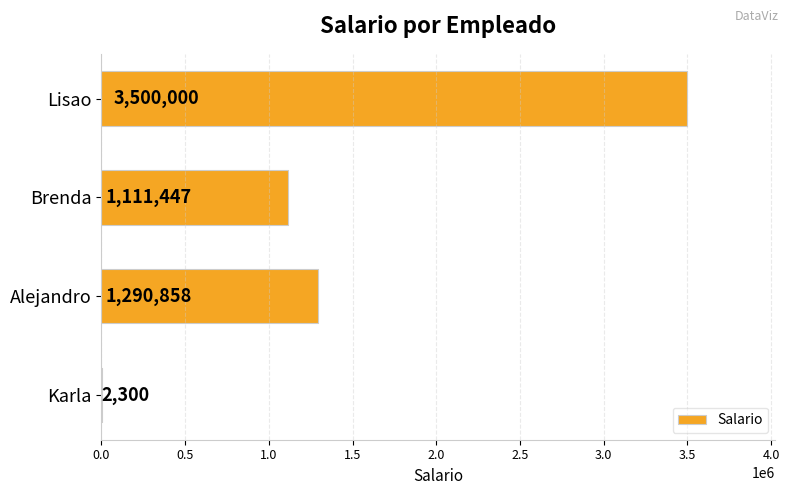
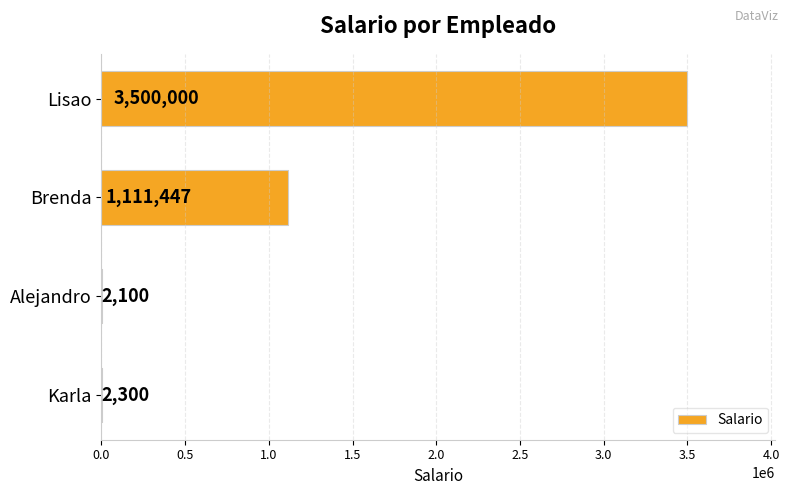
  {
    "Lisao": "3,500,000",
    "Brenda": "1,111,447",
-   "Alejandro": "1,290,858",
+   "Alejandro": "2,100",
    "Karla": "2,300"
  }
